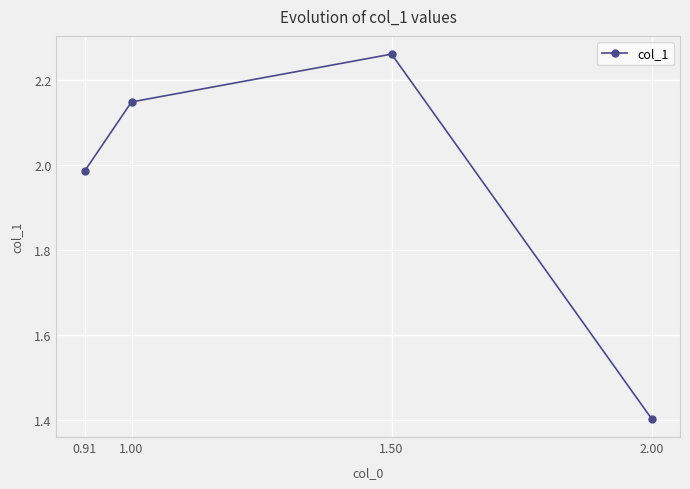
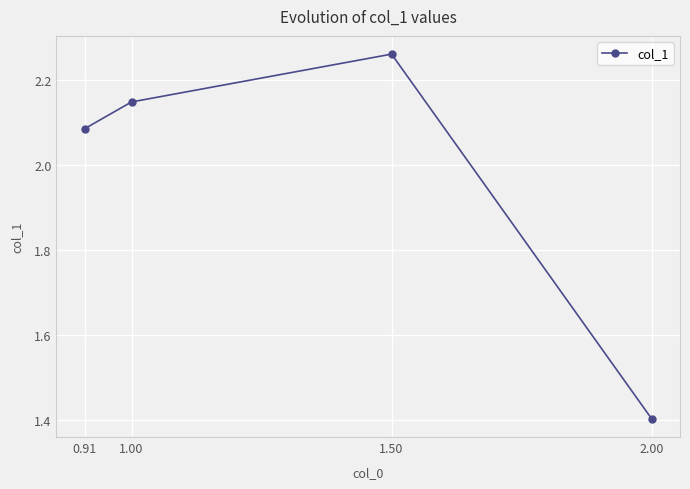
  {
-   "0.91": 1.99,
+   "0.91": 2.08,
    "1.00": 2.15,
    "1.50": 2.26,
    "2.00": 1.40
  }
